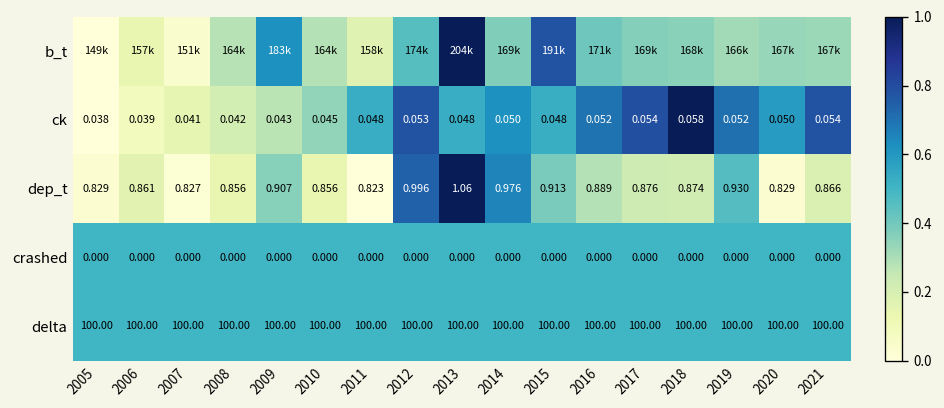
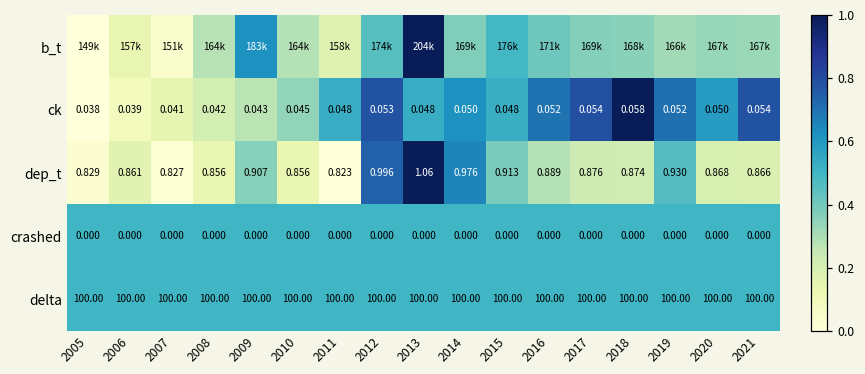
  {
    "b_t": {
      "2005": "149k",
      "2006": "157k",
      "2007": "151k",
      "2008": "164k",
      "2009": "183k",
      "2010": "164k",
      "2011": "158k",
      "2012": "174k",
      "2013": "204k",
      "2014": "169k",
-     "2015": "191k",
+     "2015": "176k",
      "2016": "171k",
      "2017": "169k",
      "2018": "168k",
      "2019": "166k",
      "2020": "167k",
      "2021": "167k"
    },
    "ck": {
      "2005": "0.038",
      "2006": "0.039",
      "2007": "0.041",
      "2008": "0.042",
      "2009": "0.043",
      "2010": "0.045",
      "2011": "0.048",
      "2012": "0.053",
      "2013": "0.048",
      "2014": "0.050",
      "2015": "0.048",
      "2016": "0.052",
      "2017": "0.054",
      "2018": "0.058",
      "2019": "0.052",
      "2020": "0.050",
      "2021": "0.054"
    },
    "dep_t": {
      "2005": "0.829",
      "2006": "0.861",
      "2007": "0.827",
      "2008": "0.856",
      "2009": "0.907",
      "2010": "0.856",
      "2011": "0.823",
      "2012": "0.996",
      "2013": "1.06",
      "2014": "0.976",
      "2015": "0.913",
      "2016": "0.889",
      "2017": "0.876",
      "2018": "0.874",
      "2019": "0.930",
-     "2020": "0.829",
+     "2020": "0.868",
      "2021": "0.866"
    },
    "crashed": {
      "2005": "0.000",
      "2006": "0.000",
      "2007": "0.000",
      "2008": "0.000",
      "2009": "0.000",
      "2010": "0.000",
      "2011": "0.000",
      "2012": "0.000",
      "2013": "0.000",
      "2014": "0.000",
      "2015": "0.000",
      "2016": "0.000",
      "2017": "0.000",
      "2018": "0.000",
      "2019": "0.000",
      "2020": "0.000",
      "2021": "0.000"
    },
    "delta": {
      "2005": "100.00",
      "2006": "100.00",
      "2007": "100.00",
      "2008": "100.00",
      "2009": "100.00",
      "2010": "100.00",
      "2011": "100.00",
      "2012": "100.00",
      "2013": "100.00",
      "2014": "100.00",
      "2015": "100.00",
      "2016": "100.00",
      "2017": "100.00",
      "2018": "100.00",
      "2019": "100.00",
      "2020": "100.00",
      "2021": "100.00"
    }
  }
